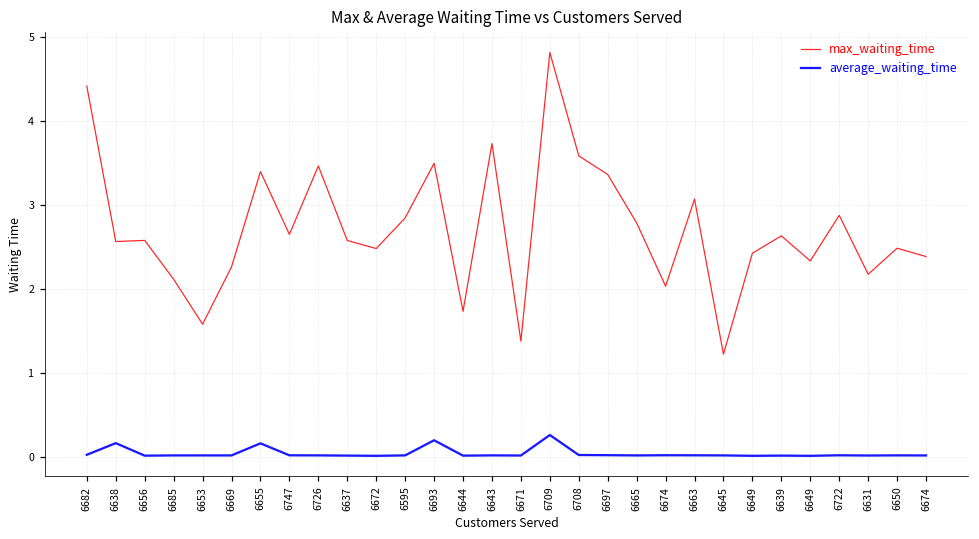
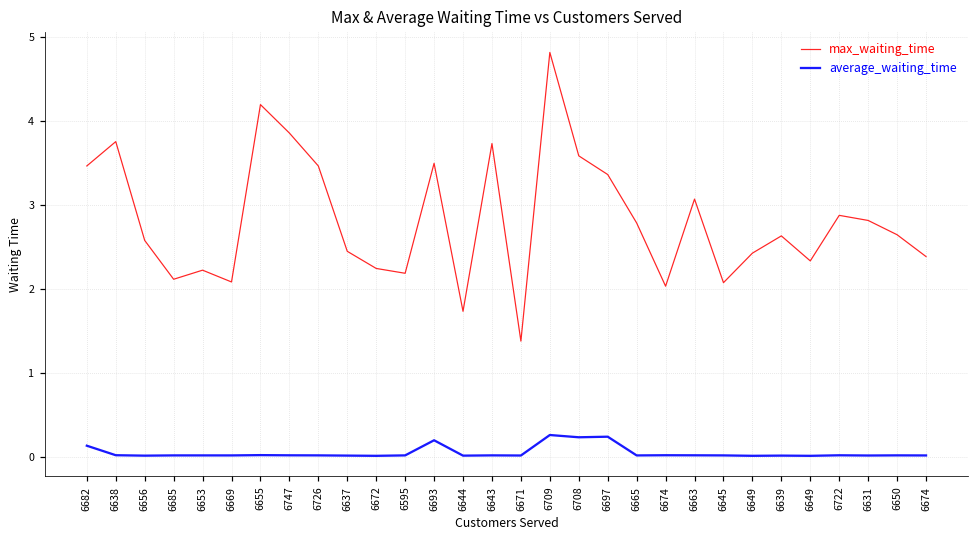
  {
    "max_waiting_time": {
-     "6682": 4.4,
-     "6638": 2.6,
+     "6682": 3.5,
+     "6638": 3.8,
      "6656": 2.6,
      "6685": 2.1,
-     "6653": 1.6,
-     "6669": 2.3,
-     "6655": 3.4,
-     "6747": 2.6,
+     "6653": 2.2,
+     "6669": 2.1,
+     "6655": 4.2,
+     "6747": 3.9,
      "6726": 3.5,
-     "6637": 2.6,
-     "6672": 2.5,
-     "6595": 2.8,
+     "6637": 2.4,
+     "6672": 2.2,
+     "6595": 2.2,
      "6693": 3.5,
      "6644": 1.7,
      "6643": 3.7,
      "6671": 1.4,
      "6709": 4.8,
      "6708": 3.6,
      "6697": 3.4,
      "6665": 2.8,
      "6663": 3.1,
-     "6645": 1.2,
+     "6645": 2.1,
      "6639": 2.6,
      "6722": 2.9,
-     "6631": 2.2,
-     "6650": 2.5
+     "6631": 2.8,
+     "6650": 2.6
    },
    "average_waiting_time": {
-     "6682": 0.0,
-     "6638": 0.2,
+     "6682": 0.1,
+     "6638": 0.0,
      "6656": 0.0,
      "6685": 0.0,
      "6653": 0.0,
      "6669": 0.0,
-     "6655": 0.2,
+     "6655": 0.0,
      "6747": 0.0,
      "6726": 0.0,
      "6637": 0.0,
      "6672": 0.0,
      "6595": 0.0,
      "6693": 0.2,
      "6644": 0.0,
      "6643": 0.0,
      "6671": 0.0,
      "6709": 0.3,
-     "6708": 0.0,
-     "6697": 0.0,
+     "6708": 0.2,
+     "6697": 0.2,
      "6665": 0.0,
      "6663": 0.0,
      "6645": 0.0,
      "6639": 0.0,
      "6722": 0.0,
      "6631": 0.0,
      "6650": 0.0
    }
  }
